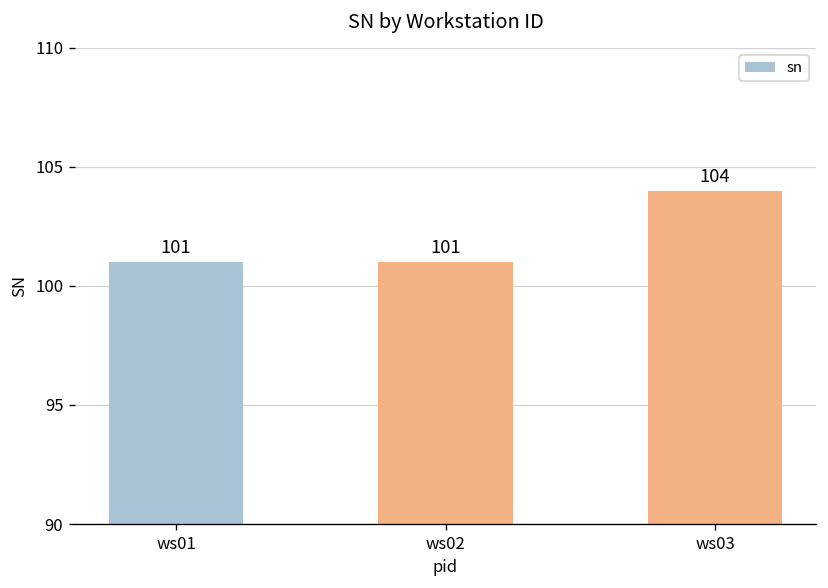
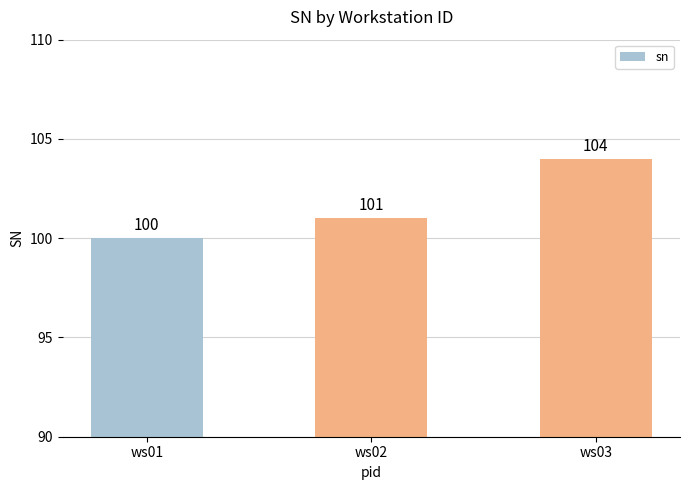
  {
-   "ws01": 101,
+   "ws01": 100,
    "ws02": 101,
    "ws03": 104
  }
